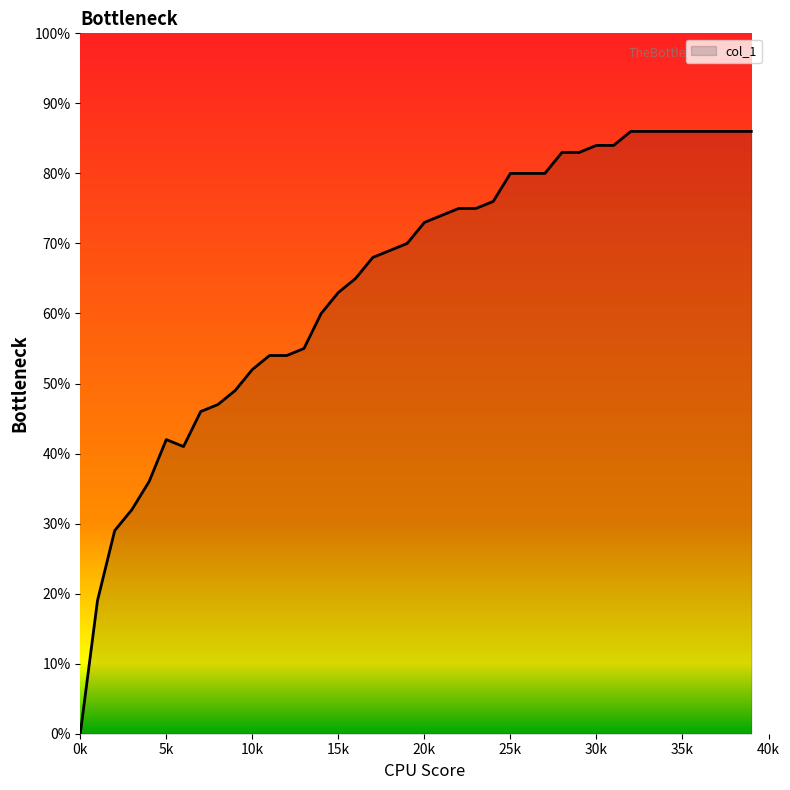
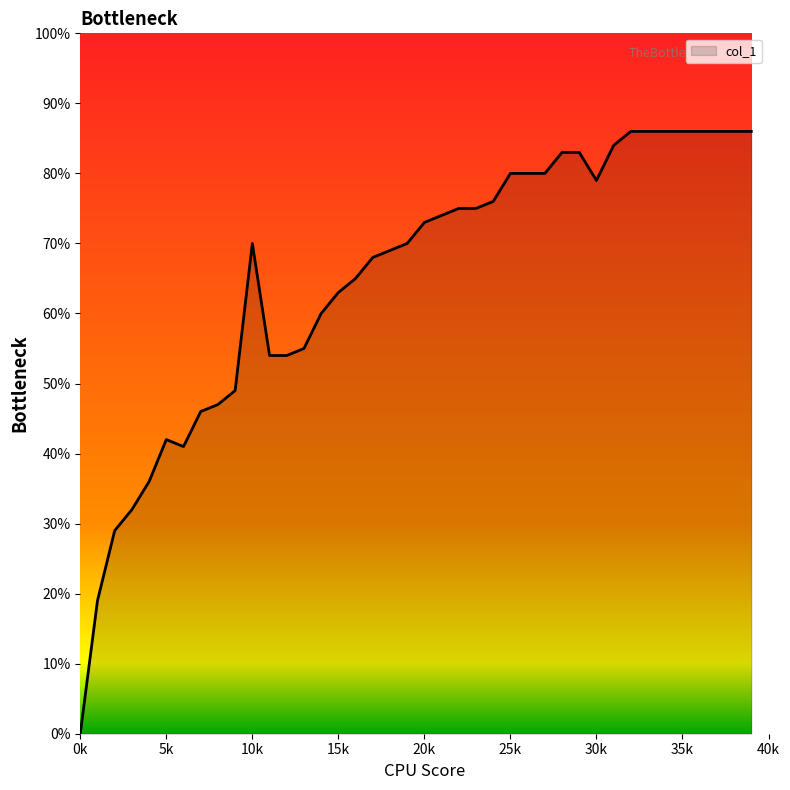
  {
    "0k": "0%",
    "5k": "42%",
-   "10k": "52%",
+   "10k": "70%",
    "15k": "63%",
    "20k": "73%",
    "25k": "80%",
-   "30k": "84%",
+   "30k": "79%",
    "35k": "86%"
  }
